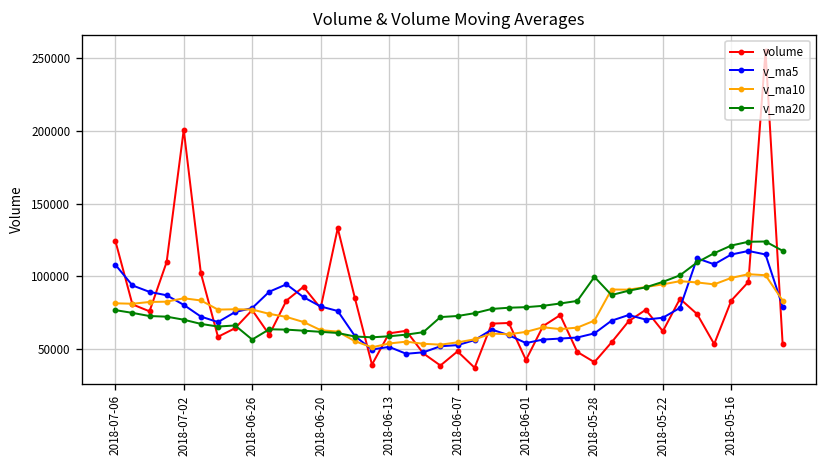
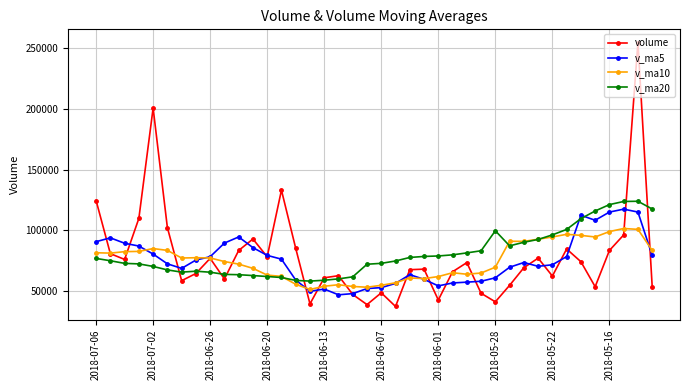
  {
    "volume": {
      "2018-07-06": 125000,
      "2018-07-02": 201000,
      "2018-06-07": 49000,
      "2018-06-01": 43000,
      "2018-05-28": 41000,
      "2018-05-22": 62000,
      "2018-05-16": 83000
    },
    "v_ma5": {
-     "2018-07-06": 108000,
+     "2018-07-06": 91000,
      "2018-07-02": 80000,
      "2018-06-13": 52000,
      "2018-06-01": 54000,
      "2018-05-28": 61000,
      "2018-05-22": 72000,
      "2018-05-16": 115000
    },
    "v_ma10": {
      "2018-07-06": 82000,
      "2018-07-02": 85000,
      "2018-06-13": 54000,
      "2018-06-01": 62000,
      "2018-05-28": 70000,
      "2018-05-16": 99000
    },
    "v_ma20": {
      "2018-07-06": 77000,
      "2018-07-02": 70000,
-     "2018-06-26": 57000,
+     "2018-06-26": 66000,
      "2018-06-07": 73000,
      "2018-06-01": 79000,
      "2018-05-28": 100000,
      "2018-05-16": 121000
    }
  }
